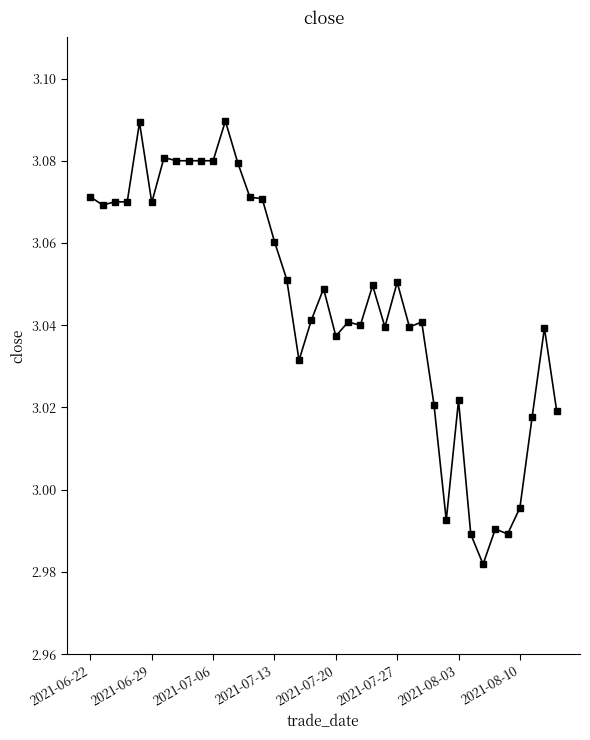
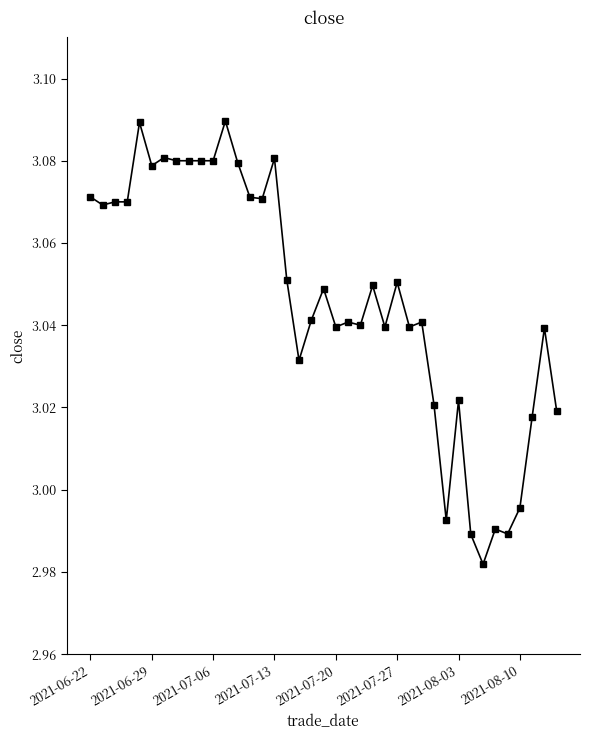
  {
    "2021-06-22": 3.071,
-   "2021-06-29": 3.070,
+   "2021-06-29": 3.079,
    "2021-07-06": 3.080,
-   "2021-07-13": 3.060,
-   "2021-07-20": 3.037,
+   "2021-07-13": 3.081,
+   "2021-07-20": 3.040,
    "2021-07-27": 3.050,
    "2021-08-03": 3.022,
    "2021-08-10": 2.996
  }
